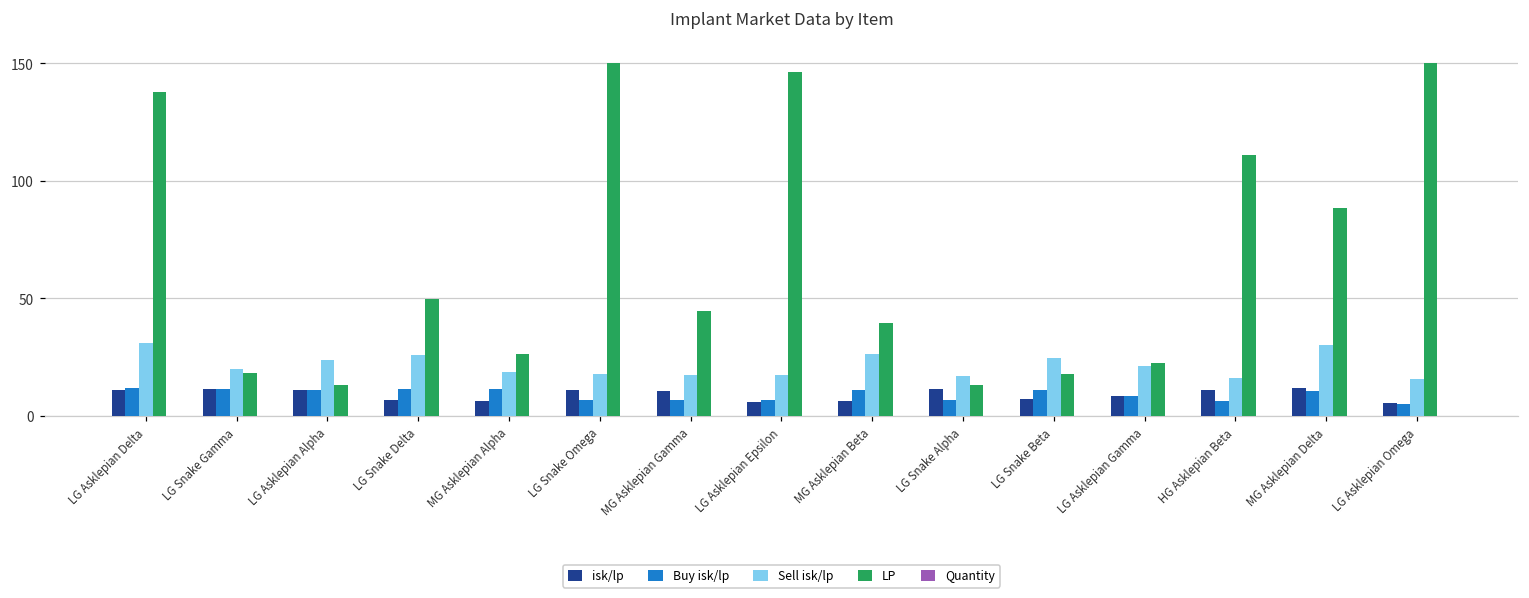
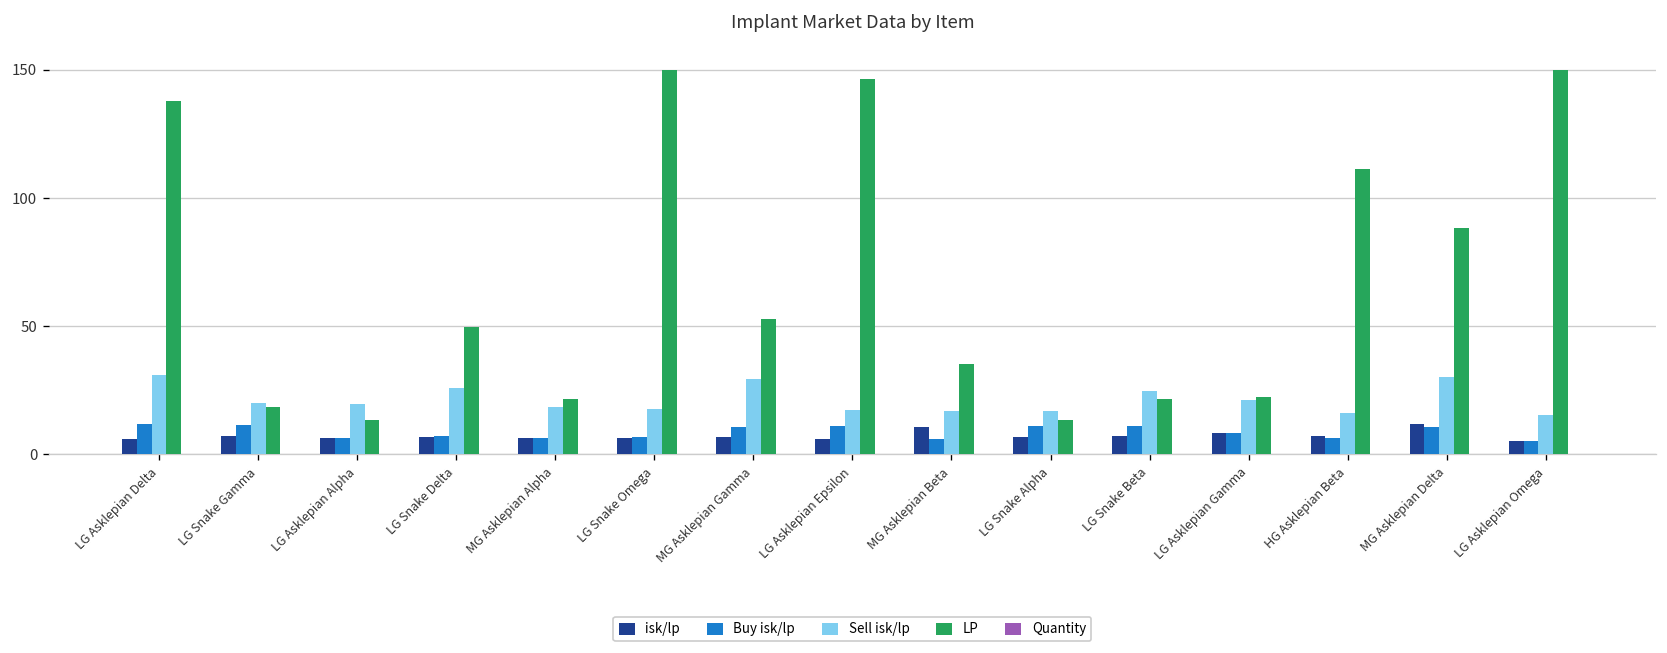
  {
    "isk/lp": {
-     "LG Asklepian Delta": 11,
-     "LG Snake Gamma": 11,
-     "LG Asklepian Alpha": 11,
+     "LG Asklepian Delta": 6,
+     "LG Snake Gamma": 7,
+     "LG Asklepian Alpha": 6,
      "LG Snake Delta": 7,
      "MG Asklepian Alpha": 6,
-     "LG Snake Omega": 11,
-     "MG Asklepian Gamma": 11,
+     "LG Snake Omega": 6,
+     "MG Asklepian Gamma": 7,
      "LG Asklepian Epsilon": 6,
-     "MG Asklepian Beta": 6,
-     "LG Snake Alpha": 11,
+     "MG Asklepian Beta": 11,
+     "LG Snake Alpha": 7,
      "LG Snake Beta": 7,
      "LG Asklepian Gamma": 8,
-     "HG Asklepian Beta": 11,
+     "HG Asklepian Beta": 7,
      "MG Asklepian Delta": 12,
      "LG Asklepian Omega": 5
    },
    "Buy isk/lp": {
      "LG Asklepian Delta": 12,
      "LG Snake Gamma": 12,
-     "LG Asklepian Alpha": 11,
-     "LG Snake Delta": 11,
-     "MG Asklepian Alpha": 11,
+     "LG Asklepian Alpha": 6,
+     "LG Snake Delta": 7,
+     "MG Asklepian Alpha": 6,
      "LG Snake Omega": 7,
-     "MG Asklepian Gamma": 7,
-     "LG Asklepian Epsilon": 7,
-     "MG Asklepian Beta": 11,
-     "LG Snake Alpha": 7,
+     "MG Asklepian Gamma": 11,
+     "LG Asklepian Epsilon": 11,
+     "MG Asklepian Beta": 6,
+     "LG Snake Alpha": 11,
      "LG Snake Beta": 11,
      "LG Asklepian Gamma": 8,
      "HG Asklepian Beta": 6,
      "MG Asklepian Delta": 10,
      "LG Asklepian Omega": 5
    },
    "Sell isk/lp": {
      "LG Asklepian Delta": 31,
      "LG Snake Gamma": 20,
-     "LG Asklepian Alpha": 24,
+     "LG Asklepian Alpha": 19,
      "LG Snake Delta": 26,
      "MG Asklepian Alpha": 18,
      "LG Snake Omega": 18,
-     "MG Asklepian Gamma": 17,
+     "MG Asklepian Gamma": 29,
      "LG Asklepian Epsilon": 17,
-     "MG Asklepian Beta": 26,
+     "MG Asklepian Beta": 17,
      "LG Snake Alpha": 17,
      "LG Snake Beta": 25,
      "LG Asklepian Gamma": 21,
      "HG Asklepian Beta": 16,
      "MG Asklepian Delta": 30,
      "LG Asklepian Omega": 15
    },
    "LP": {
      "LG Asklepian Delta": 138,
      "LG Snake Gamma": 18,
      "LG Asklepian Alpha": 13,
      "LG Snake Delta": 50,
-     "MG Asklepian Alpha": 26,
+     "MG Asklepian Alpha": 22,
      "LG Snake Omega": 150,
-     "MG Asklepian Gamma": 45,
+     "MG Asklepian Gamma": 53,
      "LG Asklepian Epsilon": 146,
-     "MG Asklepian Beta": 39,
+     "MG Asklepian Beta": 35,
      "LG Snake Alpha": 13,
-     "LG Snake Beta": 18,
+     "LG Snake Beta": 21,
      "LG Asklepian Gamma": 22,
      "HG Asklepian Beta": 111,
      "MG Asklepian Delta": 88,
      "LG Asklepian Omega": 150
    }
  }
